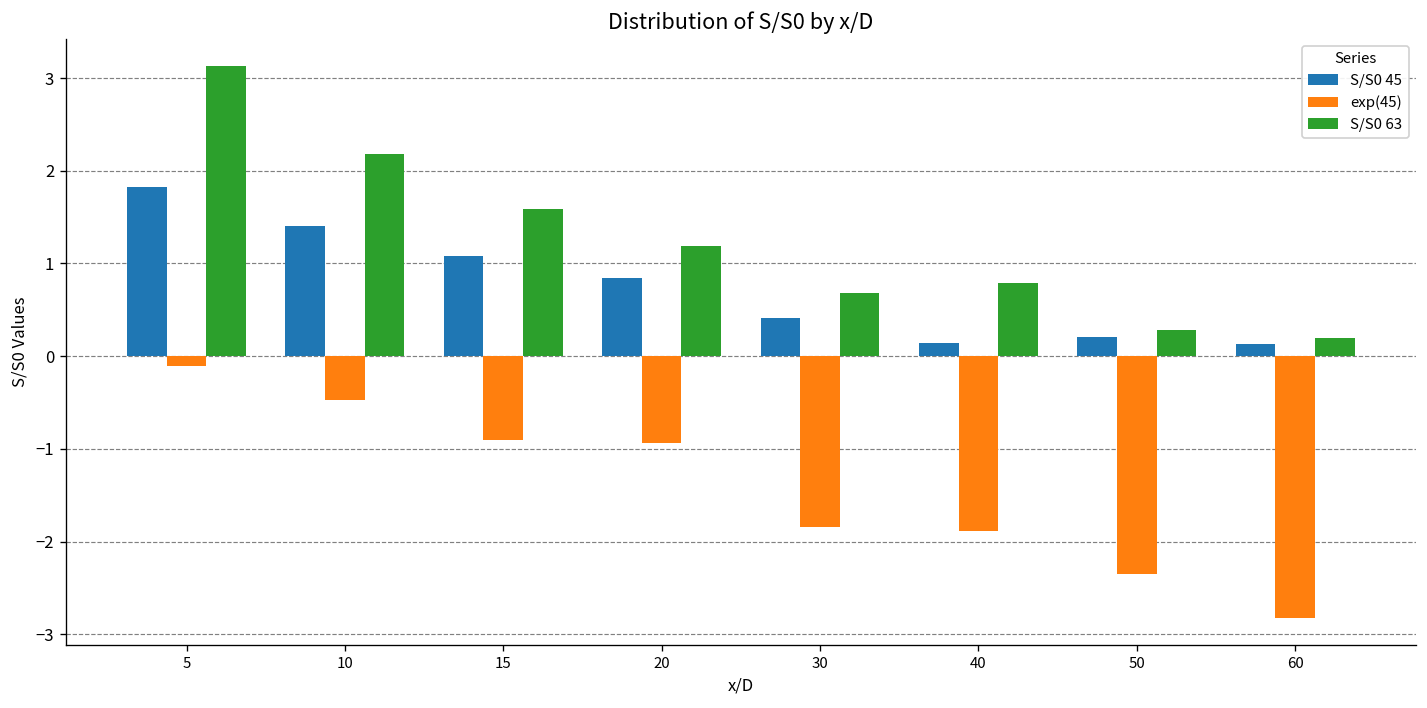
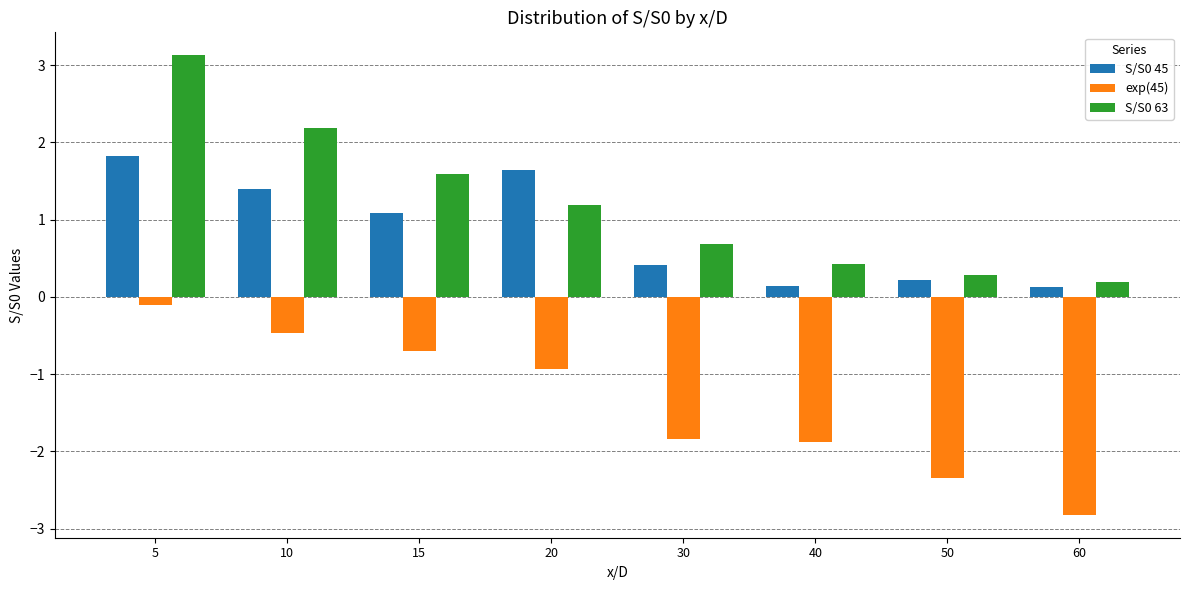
  {
    "S/S0 45": {
      "5": 1.8,
      "10": 1.4,
      "15": 1.1,
-     "20": 0.8,
+     "20": 1.6,
      "30": 0.4,
      "40": 0.1,
      "50": 0.2,
      "60": 0.1
    },
    "exp(45)": {
      "5": -0.1,
      "10": -0.5,
-     "15": -0.9,
+     "15": -0.7,
      "20": -0.9,
      "30": -1.8,
      "40": -1.9,
      "50": -2.4,
      "60": -2.8
    },
    "S/S0 63": {
      "5": 3.1,
      "10": 2.2,
      "15": 1.6,
      "20": 1.2,
      "30": 0.7,
-     "40": 0.8,
+     "40": 0.4,
      "50": 0.3,
      "60": 0.2
    }
  }
